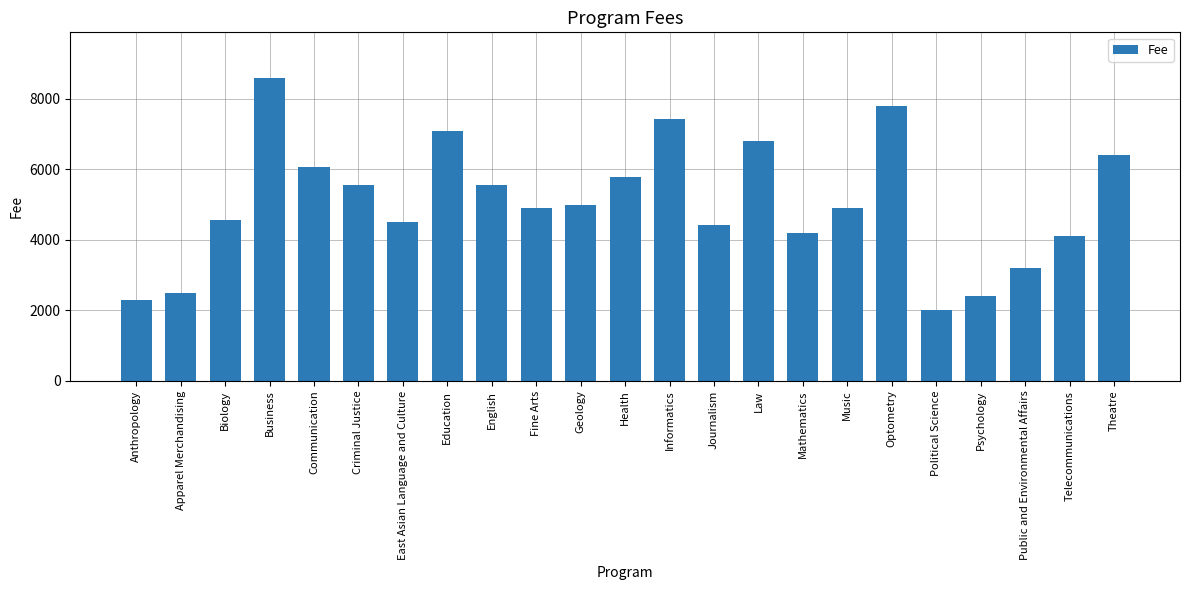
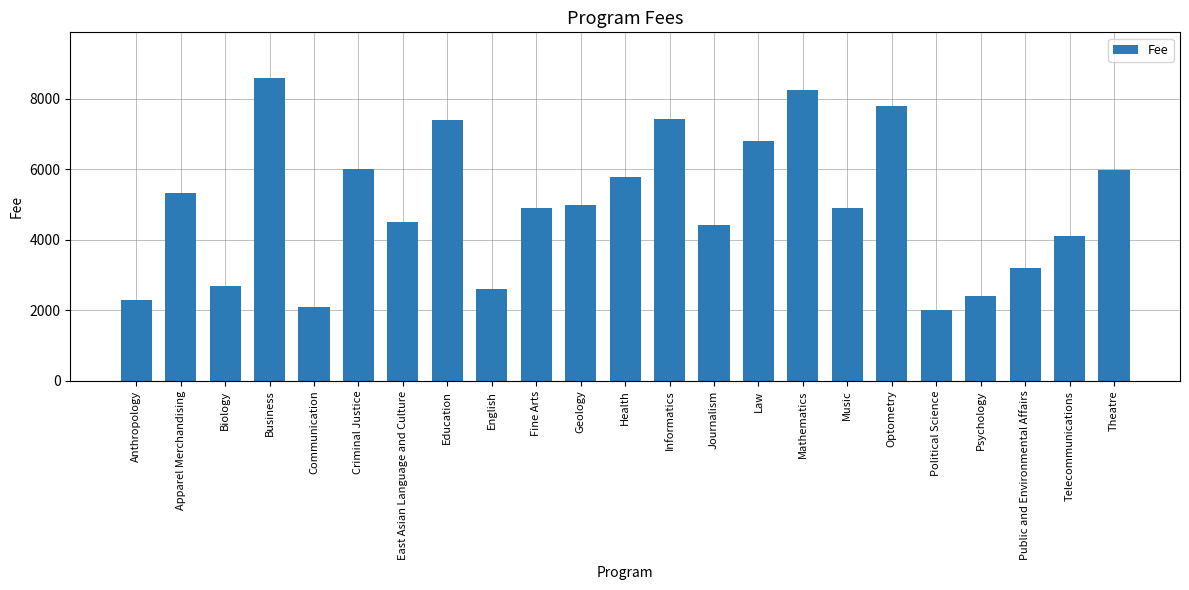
  {
    "Anthropology": 2300,
-   "Apparel Merchandising": 2500,
-   "Biology": 4600,
+   "Apparel Merchandising": 5300,
+   "Biology": 2700,
    "Business": 8600,
-   "Communication": 6100,
-   "Criminal Justice": 5500,
+   "Communication": 2100,
+   "Criminal Justice": 6000,
    "East Asian Language and Culture": 4500,
-   "Education": 7100,
-   "English": 5600,
+   "Education": 7400,
+   "English": 2600,
    "Fine Arts": 4900,
    "Geology": 5000,
    "Health": 5800,
    "Informatics": 7400,
    "Journalism": 4400,
    "Law": 6800,
-   "Mathematics": 4200,
+   "Mathematics": 8200,
    "Music": 4900,
    "Optometry": 7800,
    "Political Science": 2000,
    "Psychology": 2400,
    "Public and Environmental Affairs": 3200,
    "Telecommunications": 4100,
-   "Theatre": 6400
+   "Theatre": 6000
  }
